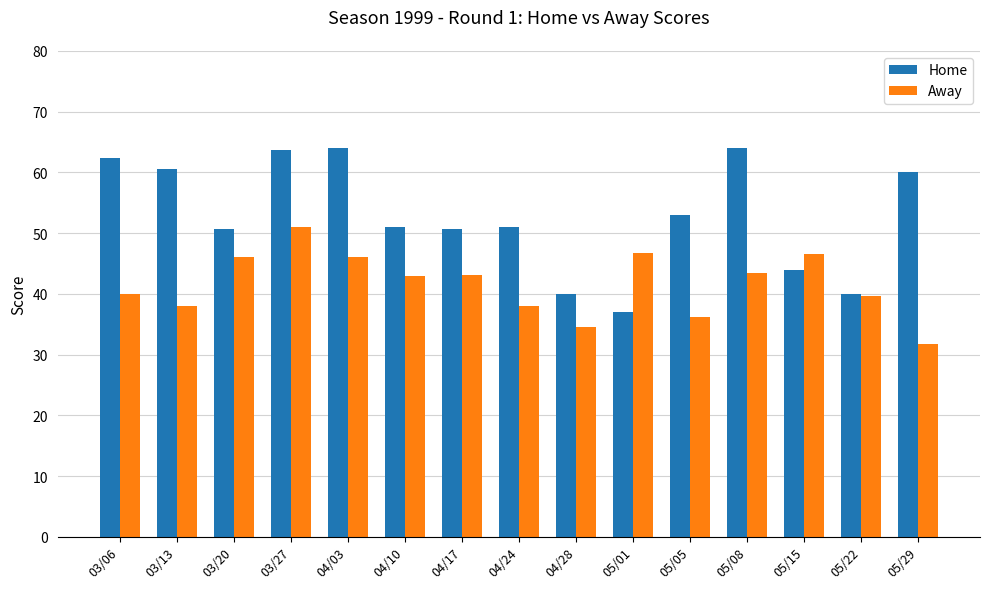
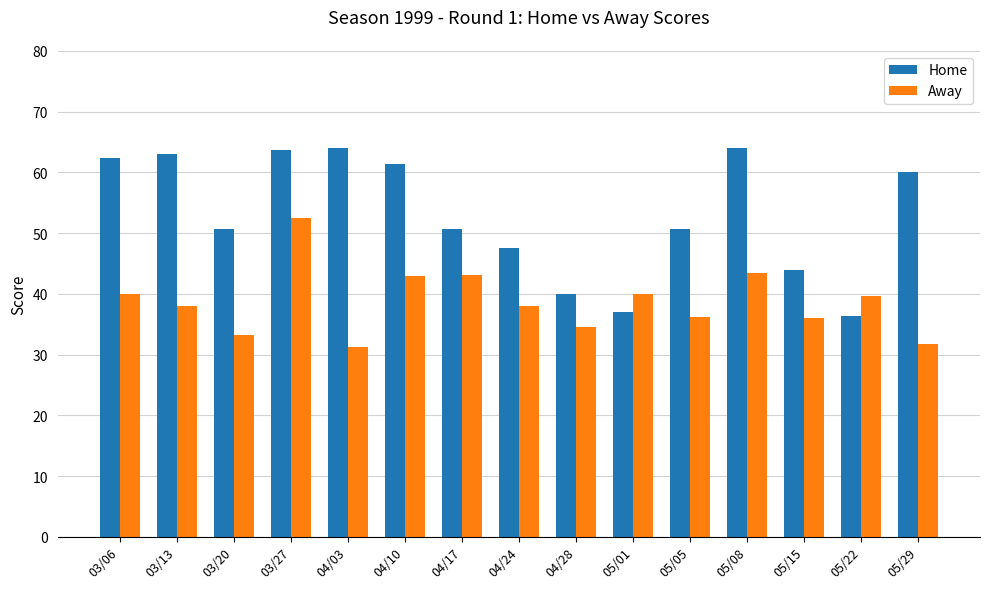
  {
    "Home": {
      "03/06": 62,
-     "03/13": 61,
+     "03/13": 63,
      "03/20": 51,
      "03/27": 64,
      "04/03": 64,
-     "04/10": 51,
+     "04/10": 61,
      "04/17": 51,
-     "04/24": 51,
+     "04/24": 48,
      "04/28": 40,
      "05/01": 37,
-     "05/05": 53,
+     "05/05": 51,
      "05/08": 64,
      "05/15": 44,
-     "05/22": 40,
+     "05/22": 36,
      "05/29": 60
    },
    "Away": {
      "03/06": 40,
      "03/13": 38,
-     "03/20": 46,
-     "03/27": 51,
-     "04/03": 46,
+     "03/20": 33,
+     "03/27": 52,
+     "04/03": 31,
      "04/10": 43,
      "04/17": 43,
      "04/24": 38,
      "04/28": 35,
-     "05/01": 47,
+     "05/01": 40,
      "05/05": 36,
      "05/08": 44,
-     "05/15": 47,
+     "05/15": 36,
      "05/22": 40,
      "05/29": 32
    }
  }
